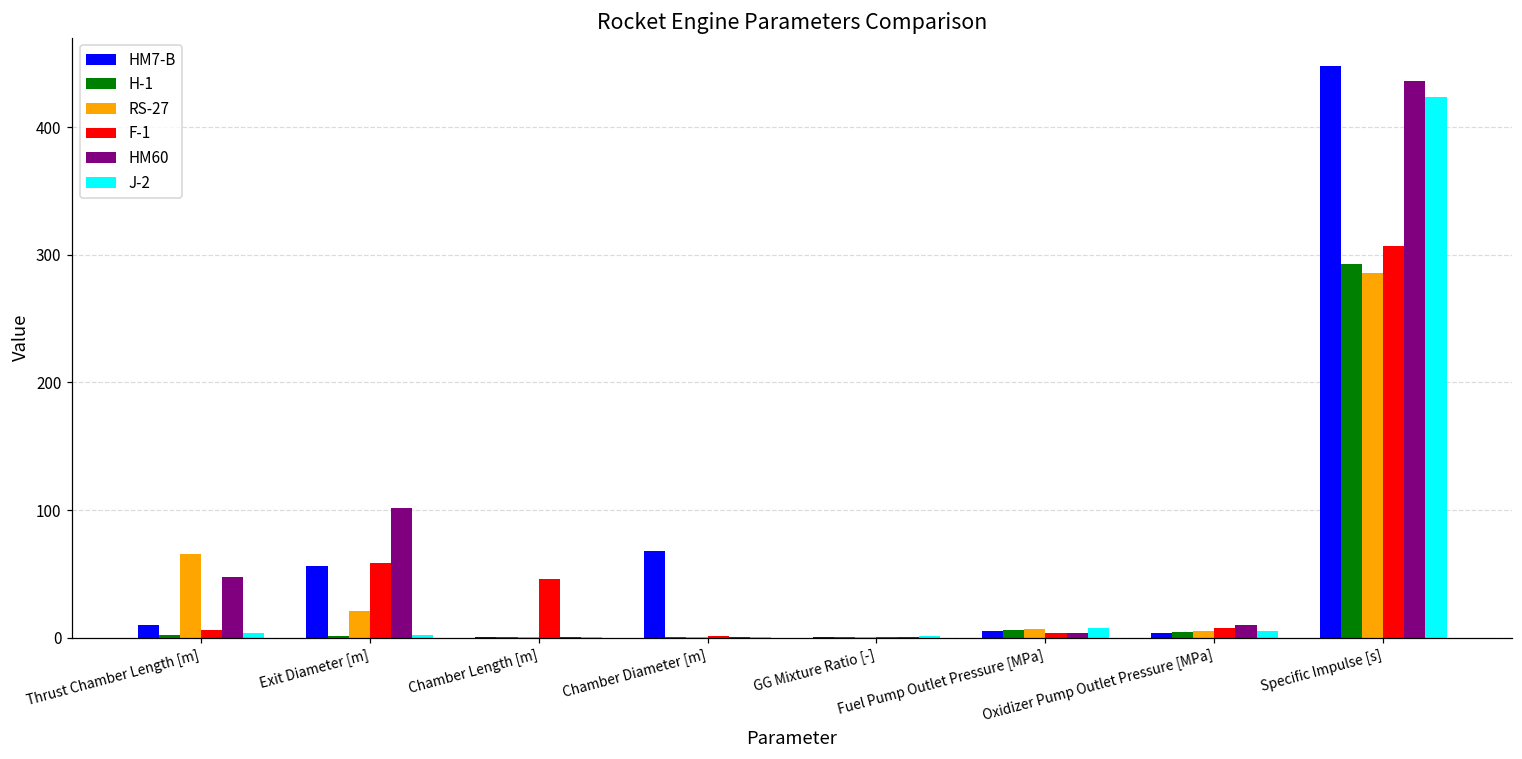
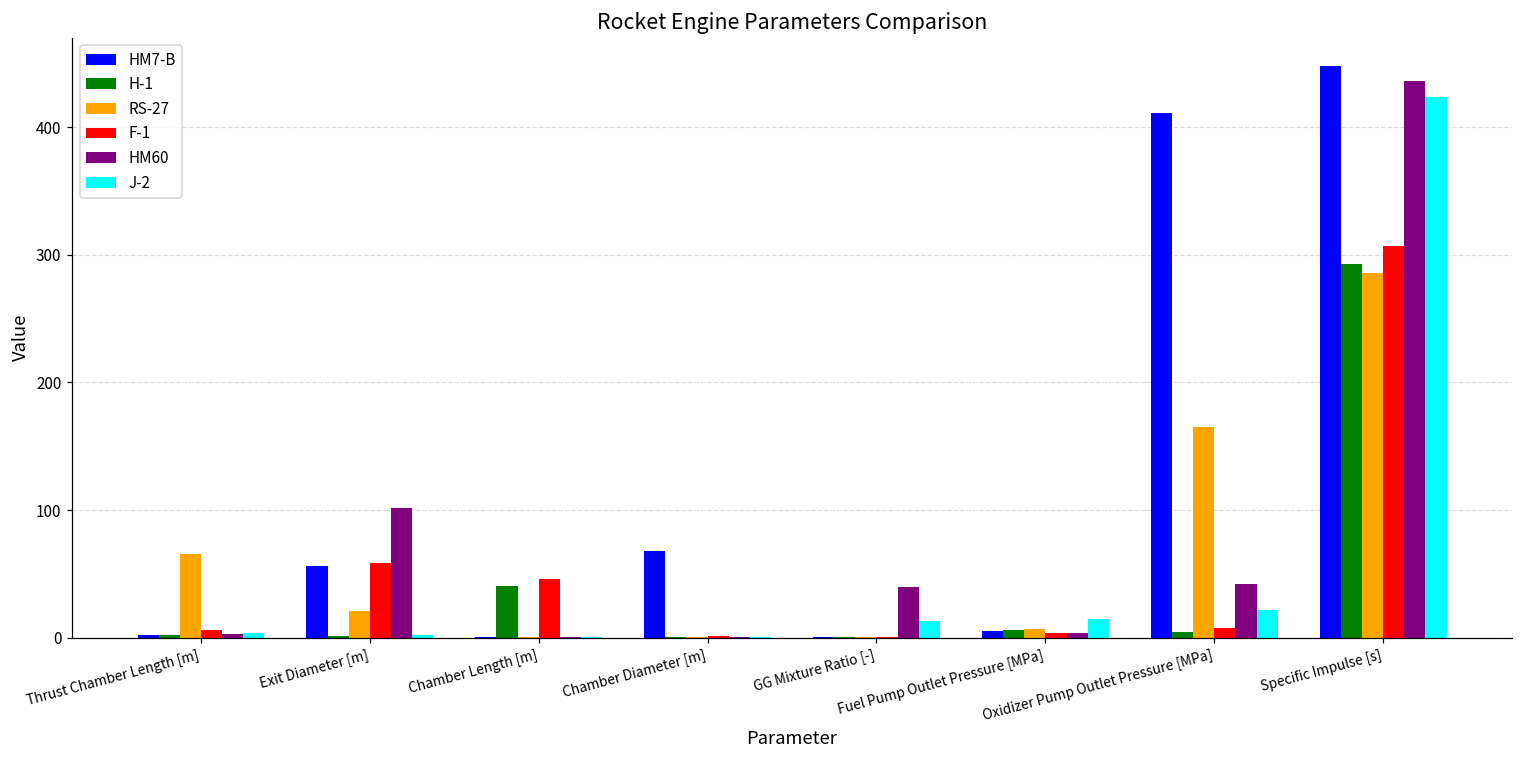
  {
    "HM7-B": {
-     "Thrust Chamber Length [m]": 10,
+     "Thrust Chamber Length [m]": 2,
      "Exit Diameter [m]": 56,
      "Chamber Diameter [m]": 68,
      "Fuel Pump Outlet Pressure [MPa]": 5,
-     "Oxidizer Pump Outlet Pressure [MPa]": 4,
+     "Oxidizer Pump Outlet Pressure [MPa]": 411,
      "Specific Impulse [s]": 448
    },
    "H-1": {
-     "Chamber Length [m]": 1,
+     "Chamber Length [m]": 41,
      "Fuel Pump Outlet Pressure [MPa]": 6,
      "Oxidizer Pump Outlet Pressure [MPa]": 4,
      "Specific Impulse [s]": 293
    },
    "RS-27": {
      "Thrust Chamber Length [m]": 66,
      "Exit Diameter [m]": 21,
      "Fuel Pump Outlet Pressure [MPa]": 7,
-     "Oxidizer Pump Outlet Pressure [MPa]": 5,
+     "Oxidizer Pump Outlet Pressure [MPa]": 165,
      "Specific Impulse [s]": 286
    },
    "F-1": {
      "Thrust Chamber Length [m]": 6,
      "Exit Diameter [m]": 59,
      "Chamber Length [m]": 46,
      "Fuel Pump Outlet Pressure [MPa]": 3,
      "Oxidizer Pump Outlet Pressure [MPa]": 8,
      "Specific Impulse [s]": 307
    },
    "HM60": {
-     "Thrust Chamber Length [m]": 48,
+     "Thrust Chamber Length [m]": 3,
      "Exit Diameter [m]": 102,
-     "GG Mixture Ratio [-]": 1,
+     "GG Mixture Ratio [-]": 40,
      "Fuel Pump Outlet Pressure [MPa]": 4,
-     "Oxidizer Pump Outlet Pressure [MPa]": 10,
+     "Oxidizer Pump Outlet Pressure [MPa]": 42,
      "Specific Impulse [s]": 436
    },
    "J-2": {
      "Thrust Chamber Length [m]": 3,
-     "GG Mixture Ratio [-]": 1,
-     "Fuel Pump Outlet Pressure [MPa]": 8,
-     "Oxidizer Pump Outlet Pressure [MPa]": 5,
+     "GG Mixture Ratio [-]": 13,
+     "Fuel Pump Outlet Pressure [MPa]": 15,
+     "Oxidizer Pump Outlet Pressure [MPa]": 22,
      "Specific Impulse [s]": 424
    }
  }
